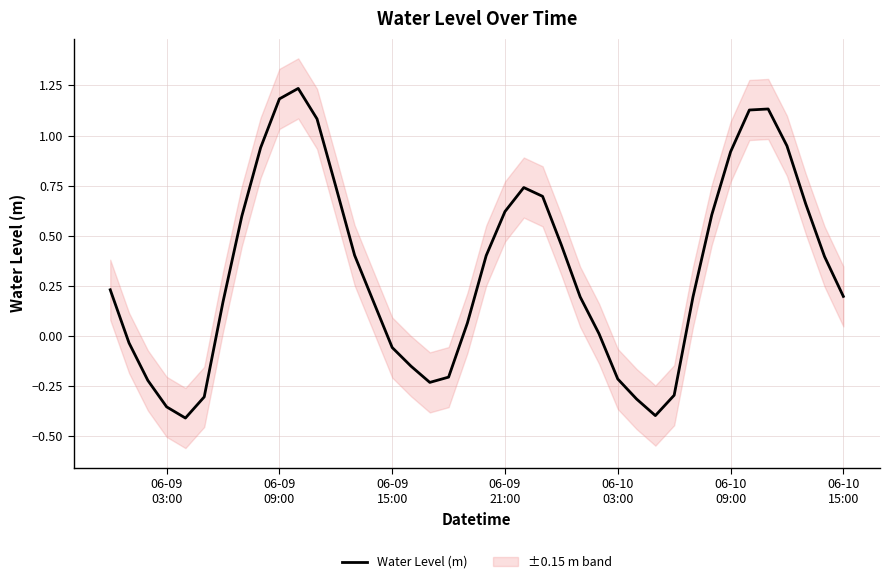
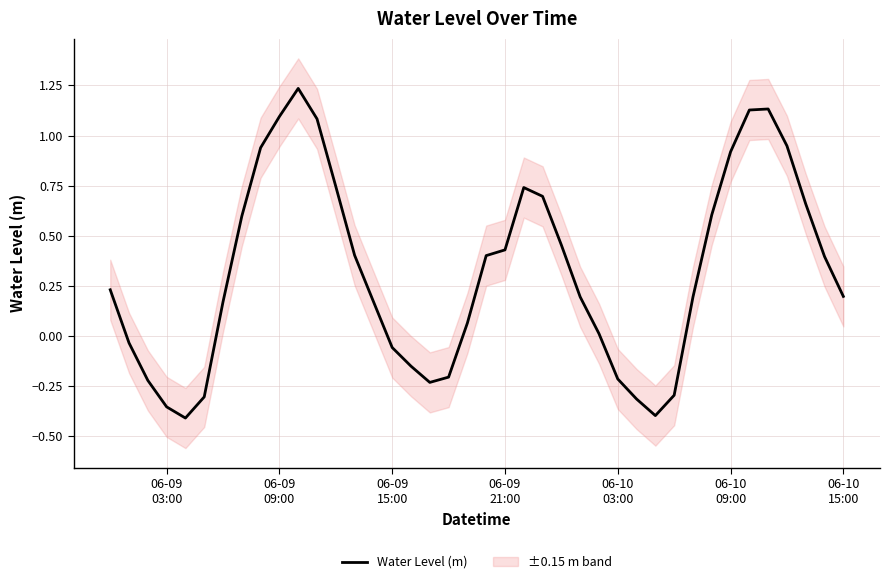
  {
    "Water Level (m)": {
      "06-09 03:00": -0.35,
-     "06-09 09:00": 1.18,
+     "06-09 09:00": 1.10,
      "06-09 15:00": -0.06,
-     "06-09 21:00": 0.62,
+     "06-09 21:00": 0.43,
      "06-10 03:00": -0.22,
      "06-10 09:00": 0.92,
      "06-10 15:00": 0.20
    }
  }
